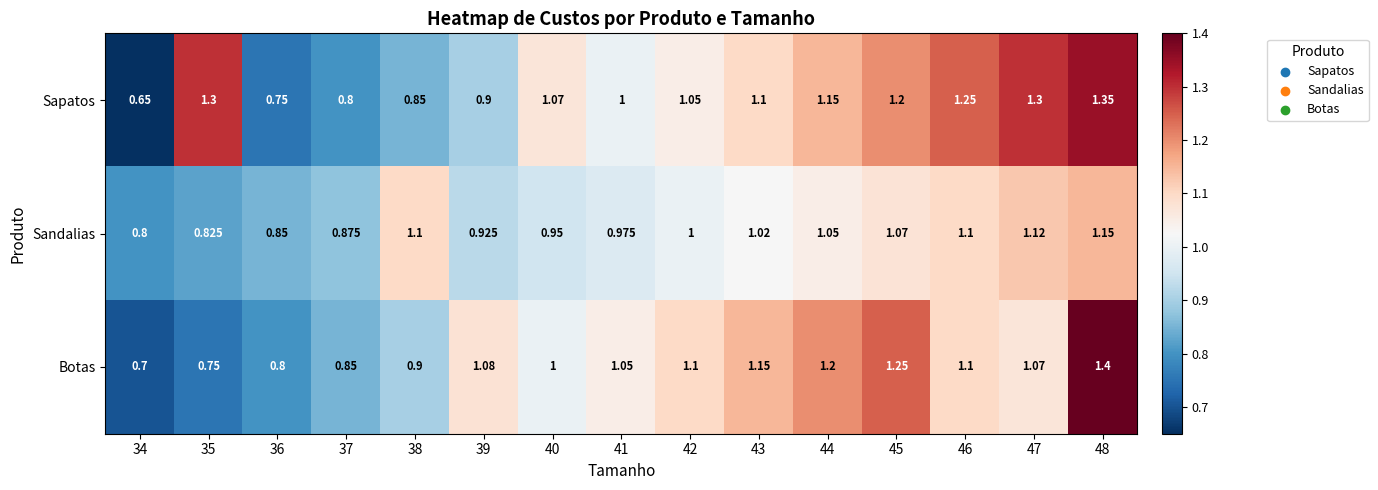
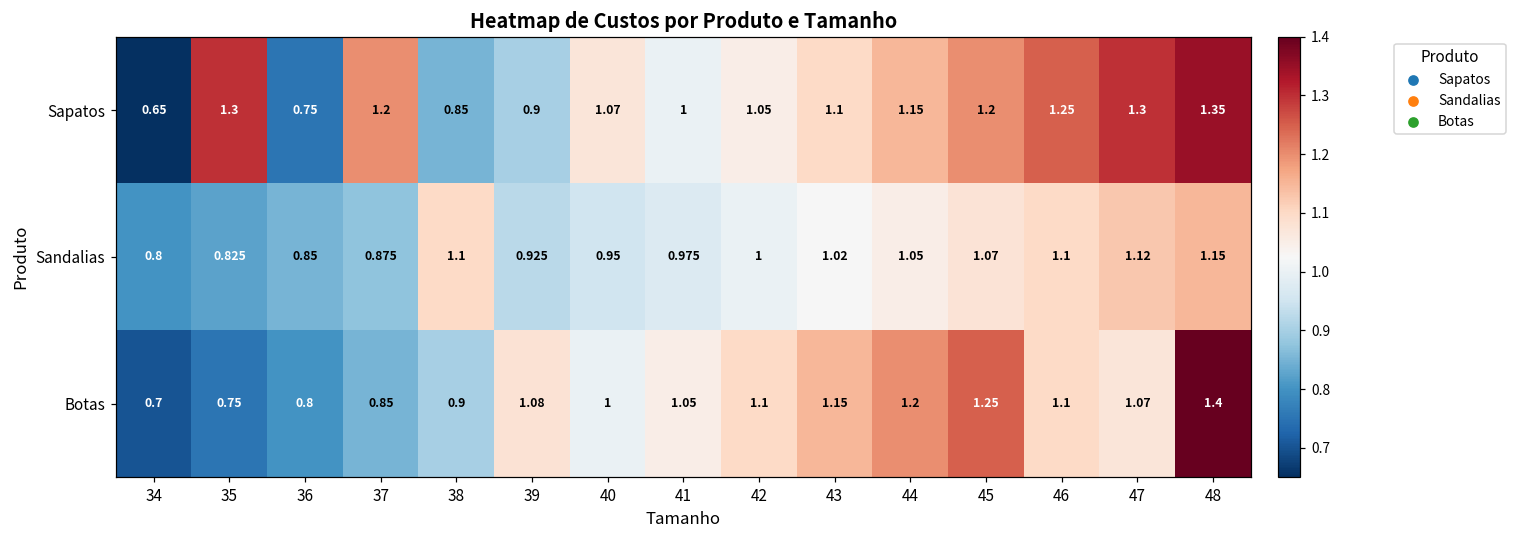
  {
    "Sapatos": {
      "34": 0.65,
      "35": 1.3,
      "36": 0.75,
-     "37": 0.8,
+     "37": 1.2,
      "38": 0.85,
      "39": 0.9,
      "40": 1.07,
      "41": 1,
      "42": 1.05,
      "43": 1.1,
      "44": 1.15,
      "45": 1.2,
      "46": 1.25,
      "47": 1.3,
      "48": 1.35
    },
    "Sandalias": {
      "34": 0.8,
      "35": 0.825,
      "36": 0.85,
      "37": 0.875,
      "38": 1.1,
      "39": 0.925,
      "40": 0.95,
      "41": 0.975,
      "42": 1,
      "43": 1.02,
      "44": 1.05,
      "45": 1.07,
      "46": 1.1,
      "47": 1.12,
      "48": 1.15
    },
    "Botas": {
      "34": 0.7,
      "35": 0.75,
      "36": 0.8,
      "37": 0.85,
      "38": 0.9,
      "39": 1.08,
      "40": 1,
      "41": 1.05,
      "42": 1.1,
      "43": 1.15,
      "44": 1.2,
      "45": 1.25,
      "46": 1.1,
      "47": 1.07,
      "48": 1.4
    }
  }
